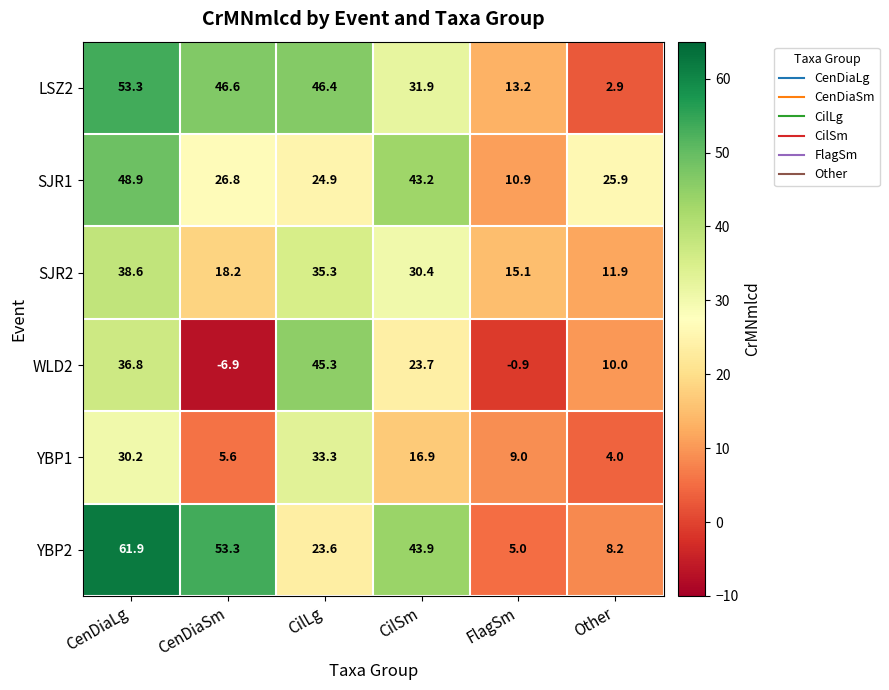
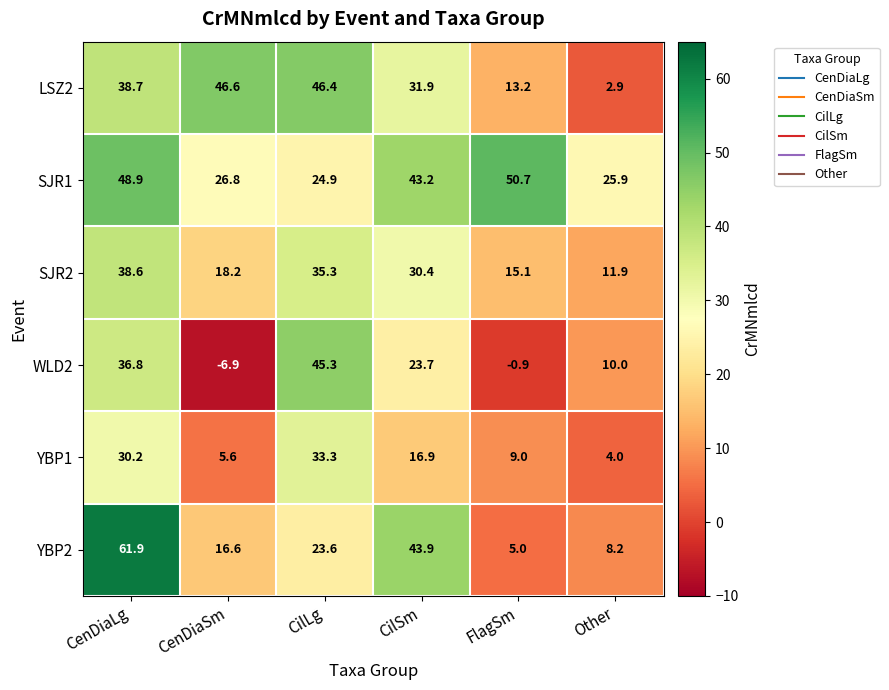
  {
    "LSZ2": {
-     "CenDiaLg": 53.3,
+     "CenDiaLg": 38.7,
      "CenDiaSm": 46.6,
      "CilLg": 46.4,
      "CilSm": 31.9,
      "FlagSm": 13.2,
      "Other": 2.9
    },
    "SJR1": {
      "CenDiaLg": 48.9,
      "CenDiaSm": 26.8,
      "CilLg": 24.9,
      "CilSm": 43.2,
-     "FlagSm": 10.9,
+     "FlagSm": 50.7,
      "Other": 25.9
    },
    "SJR2": {
      "CenDiaLg": 38.6,
      "CenDiaSm": 18.2,
      "CilLg": 35.3,
      "CilSm": 30.4,
      "FlagSm": 15.1,
      "Other": 11.9
    },
    "WLD2": {
      "CenDiaLg": 36.8,
      "CenDiaSm": -6.9,
      "CilLg": 45.3,
      "CilSm": 23.7,
      "FlagSm": -0.9,
      "Other": 10.0
    },
    "YBP1": {
      "CenDiaLg": 30.2,
      "CenDiaSm": 5.6,
      "CilLg": 33.3,
      "CilSm": 16.9,
      "FlagSm": 9.0,
      "Other": 4.0
    },
    "YBP2": {
      "CenDiaLg": 61.9,
-     "CenDiaSm": 53.3,
+     "CenDiaSm": 16.6,
      "CilLg": 23.6,
      "CilSm": 43.9,
      "FlagSm": 5.0,
      "Other": 8.2
    }
  }
